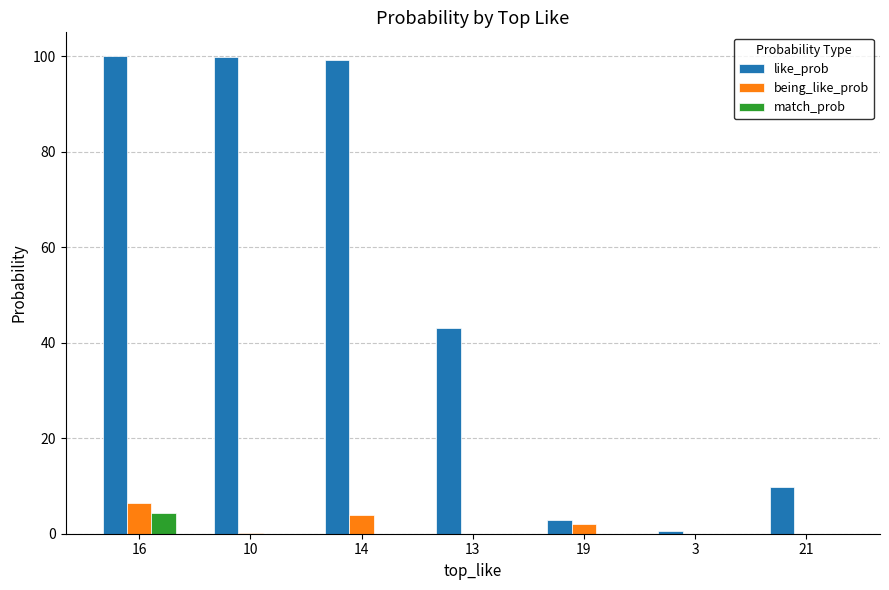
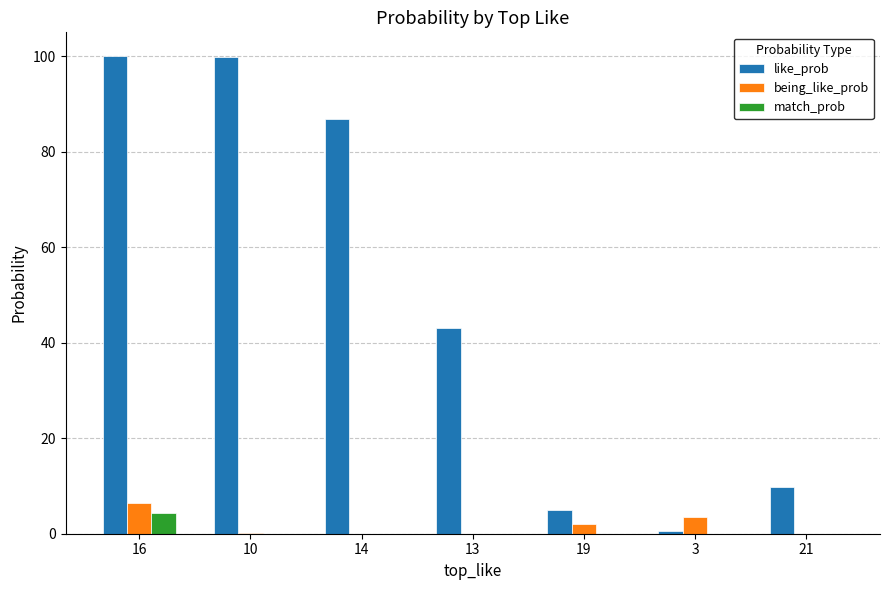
  {
    "like_prob": {
      "16": 100,
      "10": 100,
-     "14": 99,
+     "14": 87,
      "13": 43,
-     "19": 3,
+     "19": 5,
      "3": 1,
      "21": 10
    },
    "being_like_prob": {
      "16": 7,
-     "14": 4,
+     "14": 0,
      "13": 0,
      "19": 2,
-     "3": 0,
+     "3": 3,
      "21": 0
    },
    "match_prob": {
      "16": 4,
      "14": 0,
      "13": 0,
      "19": 0,
      "3": 0,
      "21": 0
    }
  }
